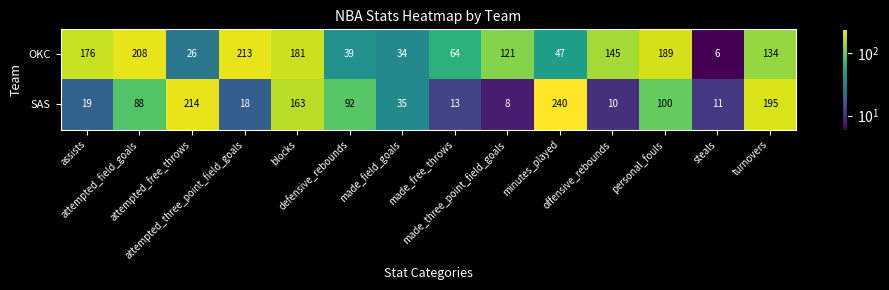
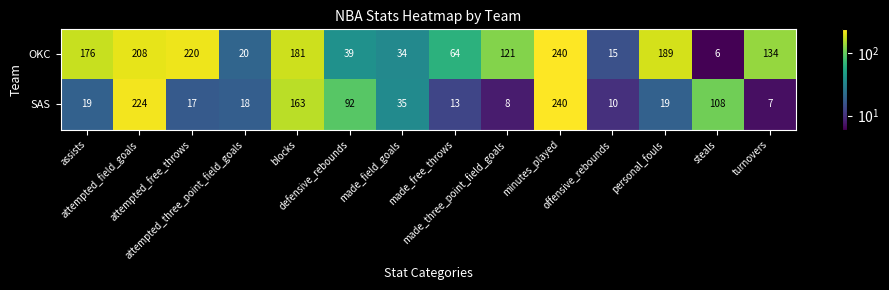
  {
    "OKC": {
      "assists": 176,
      "attempted_field_goals": 208,
-     "attempted_free_throws": 26,
-     "attempted_three_point_field_goals": 213,
+     "attempted_free_throws": 220,
+     "attempted_three_point_field_goals": 20,
      "blocks": 181,
      "defensive_rebounds": 39,
      "made_field_goals": 34,
      "made_free_throws": 64,
      "made_three_point_field_goals": 121,
-     "minutes_played": 47,
-     "offensive_rebounds": 145,
+     "minutes_played": 240,
+     "offensive_rebounds": 15,
      "personal_fouls": 189,
      "steals": 6,
      "turnovers": 134
    },
    "SAS": {
      "assists": 19,
-     "attempted_field_goals": 88,
-     "attempted_free_throws": 214,
+     "attempted_field_goals": 224,
+     "attempted_free_throws": 17,
      "attempted_three_point_field_goals": 18,
      "blocks": 163,
      "defensive_rebounds": 92,
      "made_field_goals": 35,
      "made_free_throws": 13,
      "made_three_point_field_goals": 8,
      "minutes_played": 240,
      "offensive_rebounds": 10,
-     "personal_fouls": 100,
-     "steals": 11,
-     "turnovers": 195
+     "personal_fouls": 19,
+     "steals": 108,
+     "turnovers": 7
    }
  }
